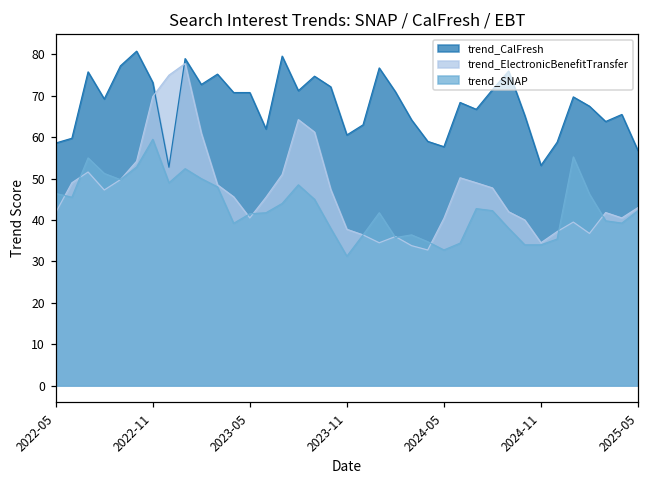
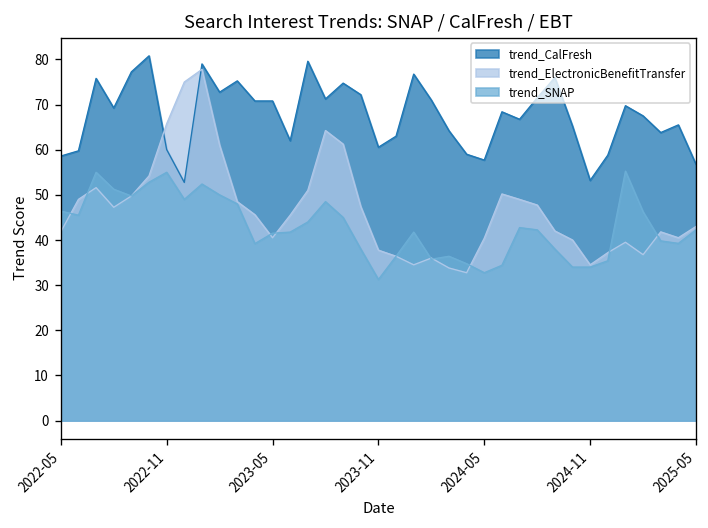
  {
    "trend_CalFresh": {
      "2022-05": 59,
-     "2022-11": 73,
+     "2022-11": 60,
      "2023-05": 71,
      "2023-11": 61,
      "2024-05": 58,
      "2024-11": 53,
      "2025-05": 57
    },
    "trend_ElectronicBenefitTransfer": {
      "2022-05": 42,
-     "2022-11": 70,
+     "2022-11": 66,
      "2023-05": 41,
      "2023-11": 38,
      "2024-05": 40,
      "2025-05": 43
    },
    "trend_SNAP": {
      "2022-05": 46,
-     "2022-11": 60,
+     "2022-11": 55,
      "2023-05": 42,
      "2023-11": 31,
      "2024-05": 33,
      "2025-05": 42
    }
  }
